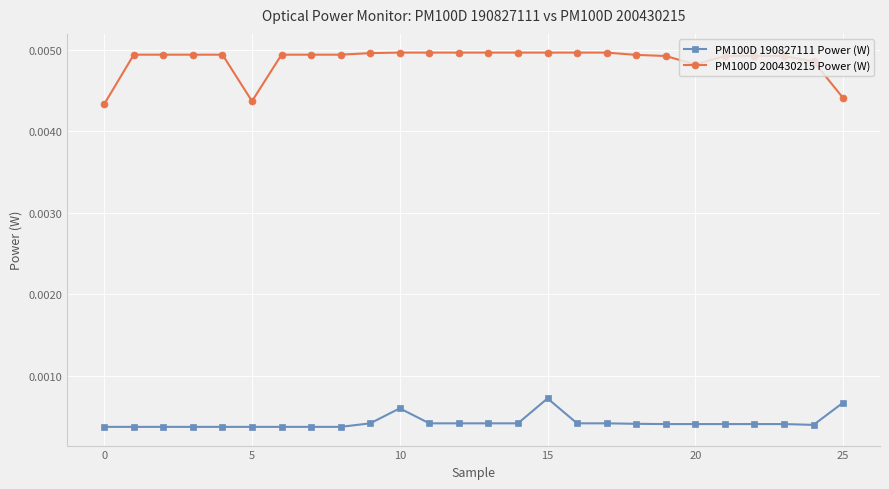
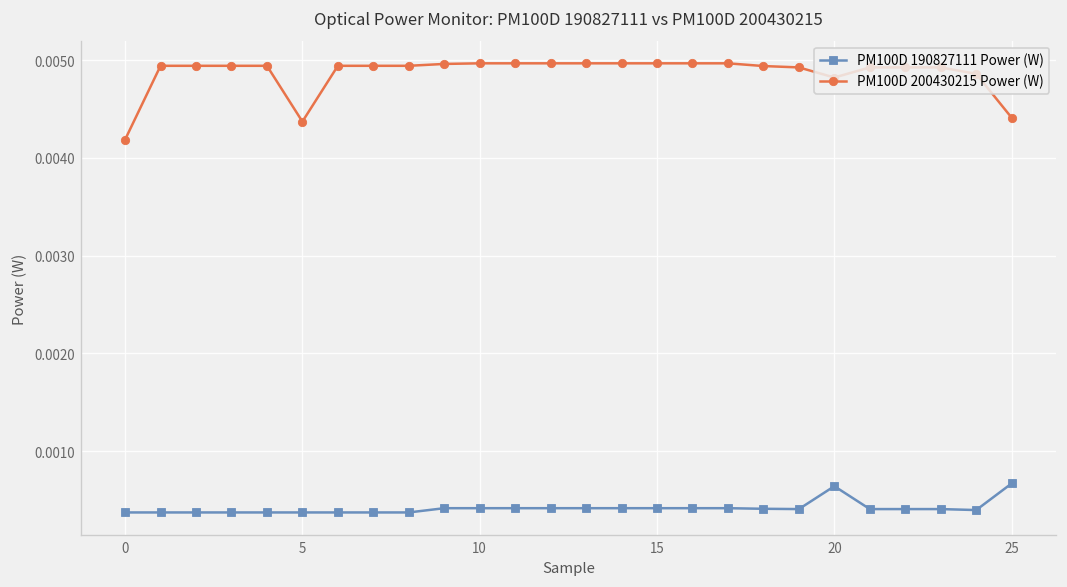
  {
    "PM100D 190827111 Power (W)": {
      "0": 0.0004,
      "5": 0.0004,
-     "10": 0.0006,
-     "15": 0.0007,
-     "20": 0.0004,
+     "10": 0.0004,
+     "15": 0.0004,
+     "20": 0.0006,
      "25": 0.0007
    },
    "PM100D 200430215 Power (W)": {
-     "0": 0.0043,
+     "0": 0.0042,
      "5": 0.0044,
      "10": 0.0050,
      "15": 0.0050,
      "25": 0.0044
    }
  }
